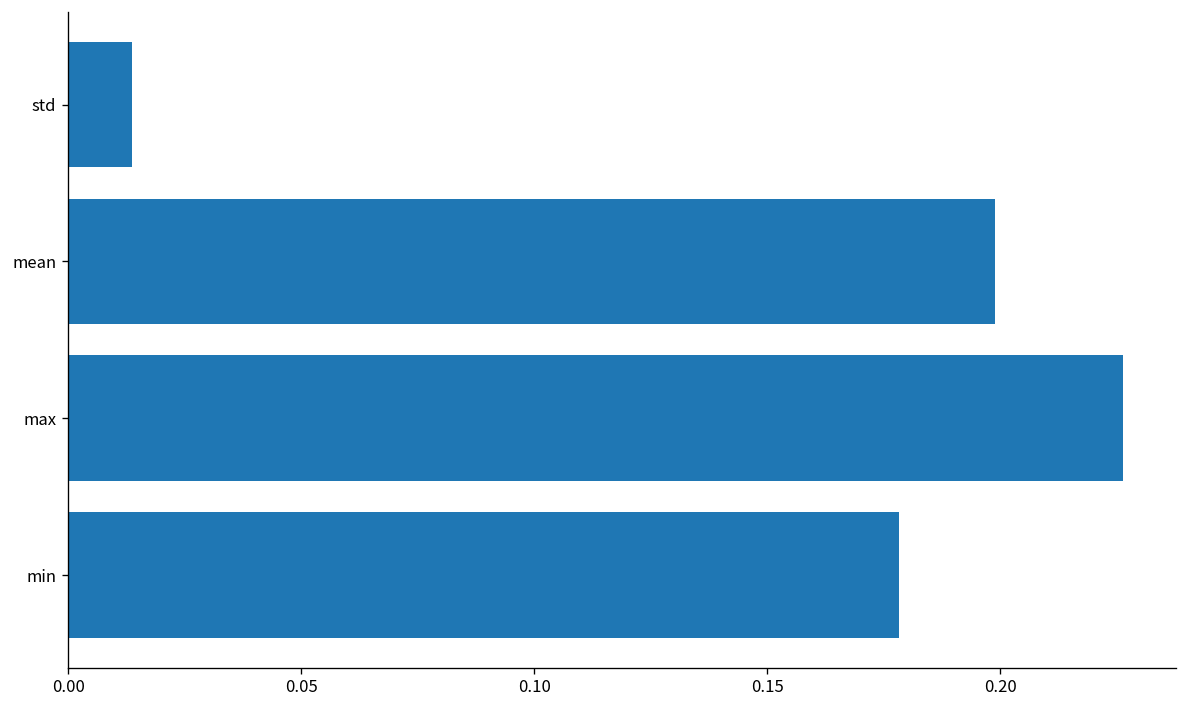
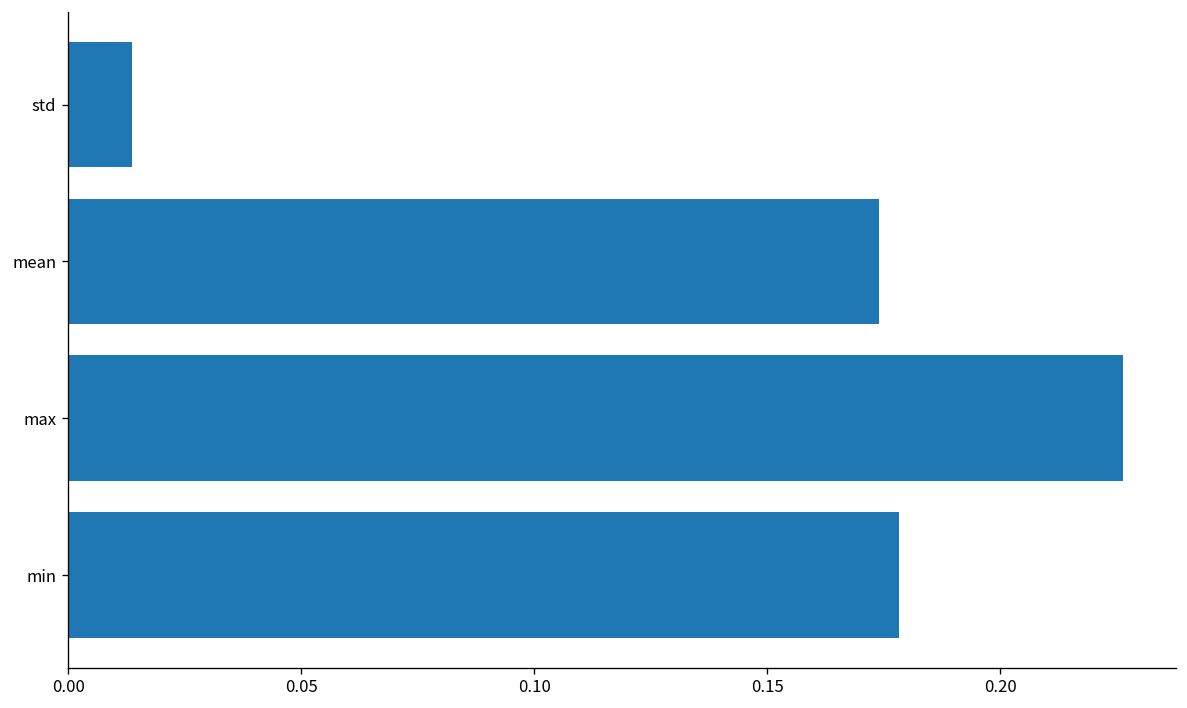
  {
    "std": 0.014,
-   "mean": 0.199,
+   "mean": 0.174,
    "max": 0.226,
    "min": 0.178
  }
